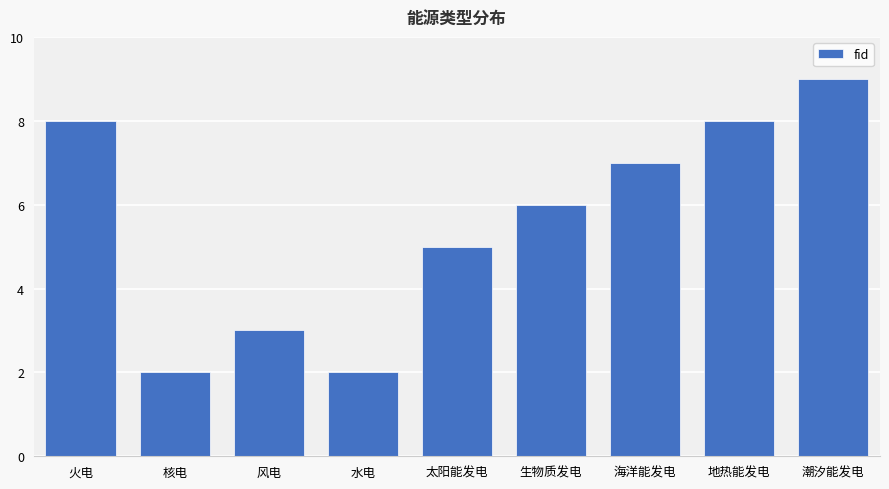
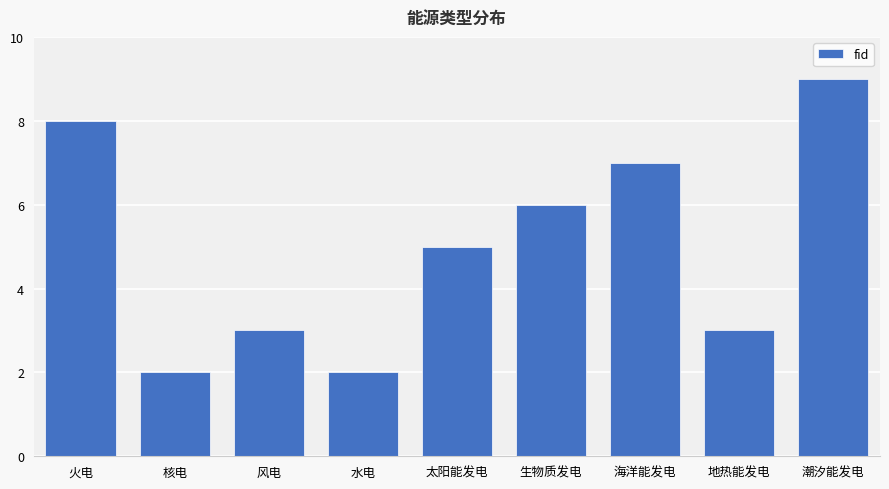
  {
    "火电": 8,
    "核电": 2,
    "风电": 3,
    "水电": 2,
    "太阳能发电": 5,
    "生物质发电": 6,
    "海洋能发电": 7,
-   "地热能发电": 8,
+   "地热能发电": 3,
    "潮汐能发电": 9
  }
